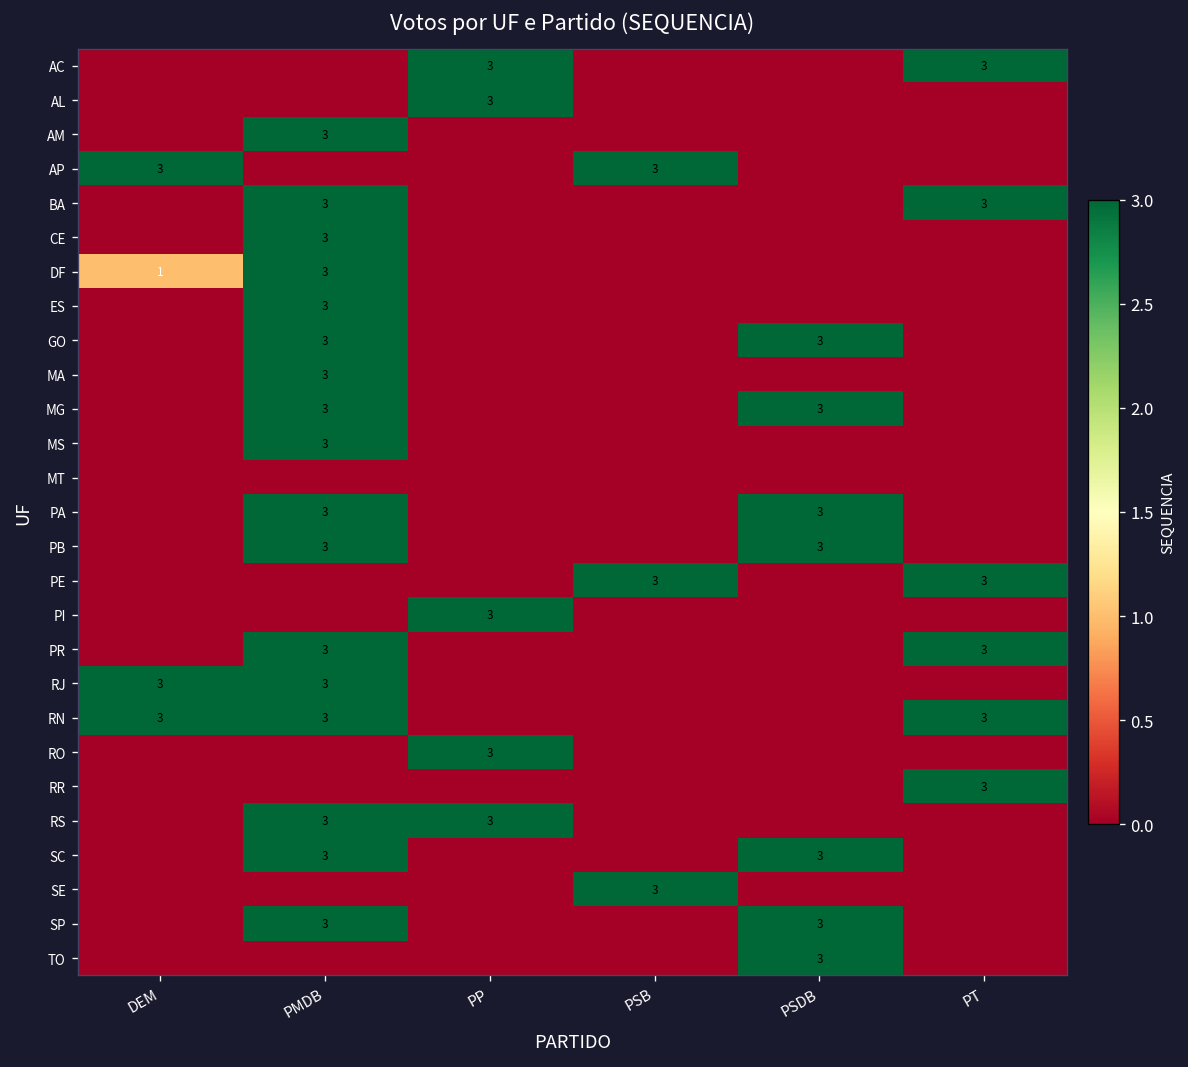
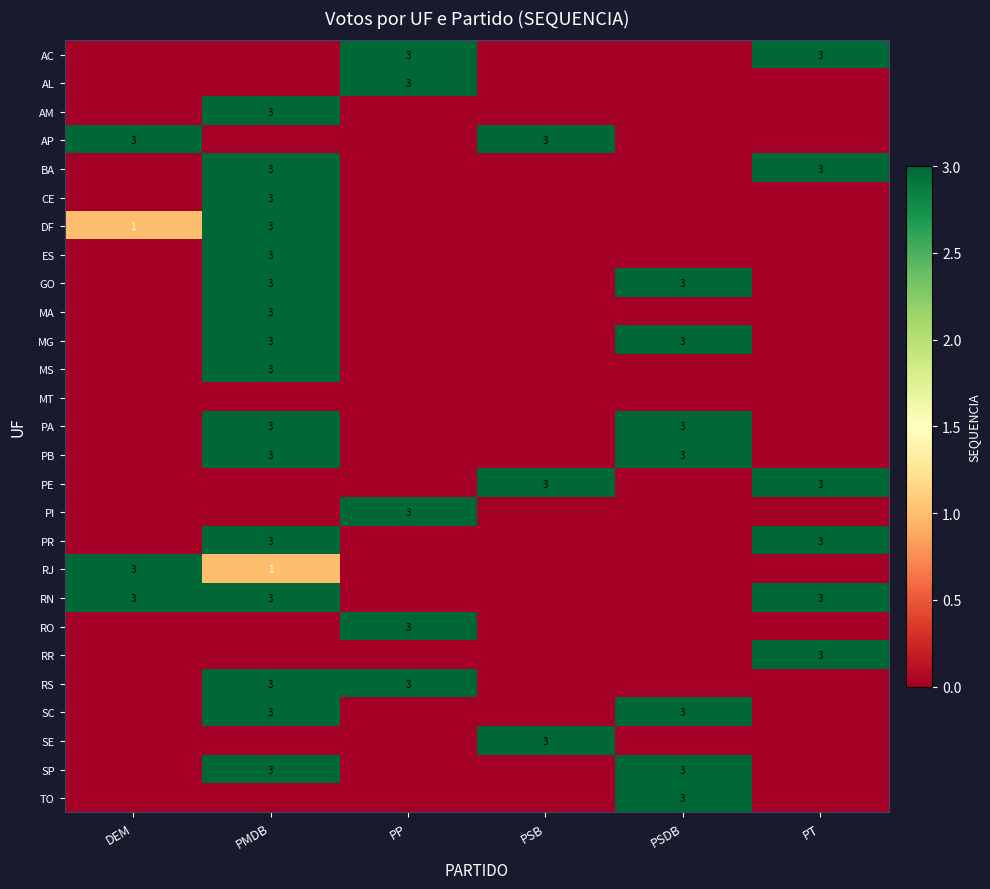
  {
    "AC": {
      "PP": 3,
      "PT": 3
    },
    "AL": {
      "PP": 3
    },
    "AM": {
      "PMDB": 3
    },
    "AP": {
      "DEM": 3,
      "PSB": 3
    },
    "BA": {
      "PMDB": 3,
      "PT": 3
    },
    "CE": {
      "PMDB": 3
    },
    "DF": {
      "DEM": 1,
      "PMDB": 3
    },
    "ES": {
      "PMDB": 3
    },
    "GO": {
      "PMDB": 3,
      "PSDB": 3
    },
    "MA": {
      "PMDB": 3
    },
    "MG": {
      "PMDB": 3,
      "PSDB": 3
    },
    "MS": {
      "PMDB": 3
    },
    "PA": {
      "PMDB": 3,
      "PSDB": 3
    },
    "PB": {
      "PMDB": 3,
      "PSDB": 3
    },
    "PE": {
      "PSB": 3,
      "PT": 3
    },
    "PI": {
      "PP": 3
    },
    "PR": {
      "PMDB": 3,
      "PT": 3
    },
    "RJ": {
      "DEM": 3,
-     "PMDB": 3
+     "PMDB": 1
    },
    "RN": {
      "DEM": 3,
      "PMDB": 3,
      "PT": 3
    },
    "RO": {
      "PP": 3
    },
    "RR": {
      "PT": 3
    },
    "RS": {
      "PMDB": 3,
      "PP": 3
    },
    "SC": {
      "PMDB": 3,
      "PSDB": 3
    },
    "SE": {
      "PSB": 3
    },
    "SP": {
      "PMDB": 3,
      "PSDB": 3
    },
    "TO": {
      "PSDB": 3
    }
  }
